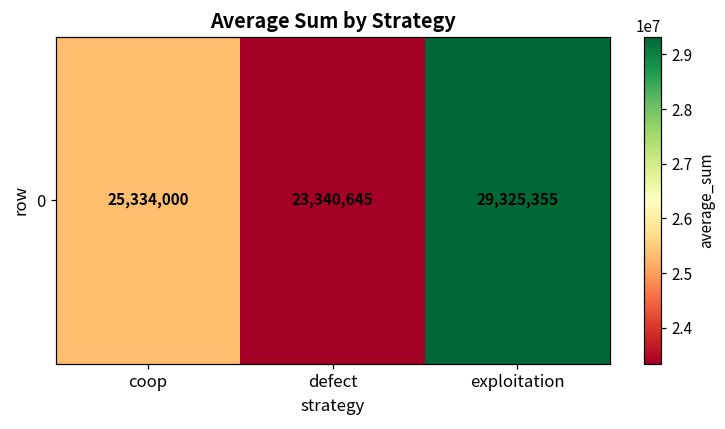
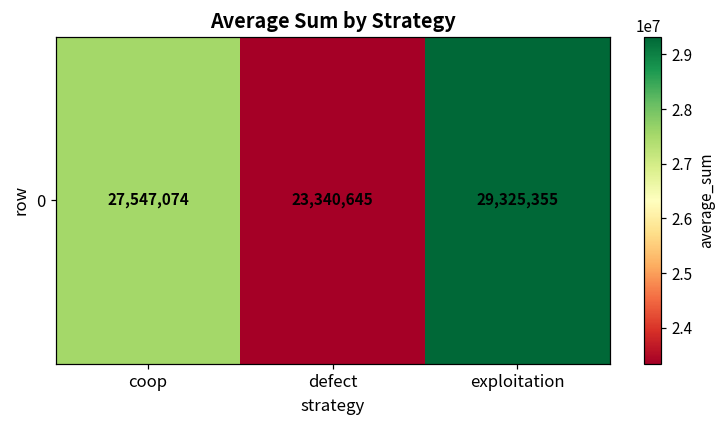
  {
    "0": {
-     "coop": "25,334,000",
+     "coop": "27,547,074",
      "defect": "23,340,645",
      "exploitation": "29,325,355"
    }
  }
